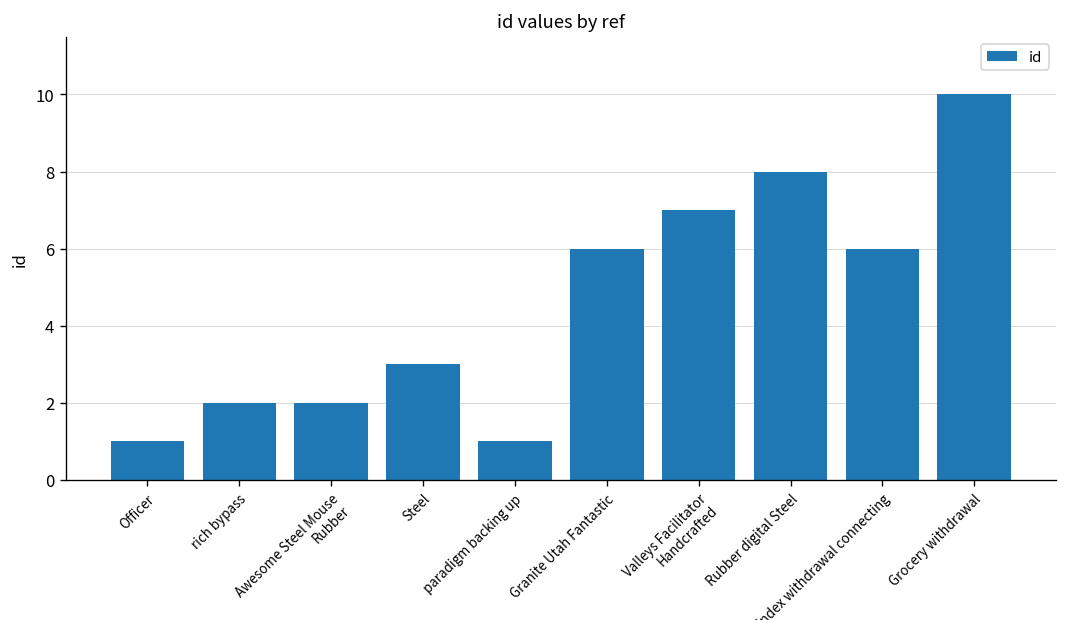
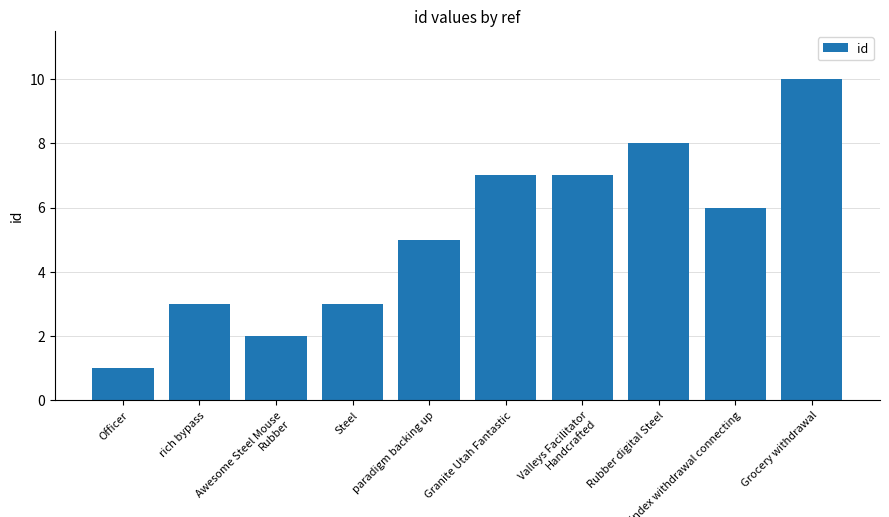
  {
    "Officer": 1,
-   "rich bypass": 2,
+   "rich bypass": 3,
    "Awesome Steel Mouse Rubber": 2,
    "Steel": 3,
-   "paradigm backing up": 1,
-   "Granite Utah Fantastic": 6,
+   "paradigm backing up": 5,
+   "Granite Utah Fantastic": 7,
    "Valleys Facilitator Handcrafted": 7,
    "Rubber digital Steel": 8,
    "index withdrawal connecting": 6,
    "Grocery withdrawal": 10
  }
